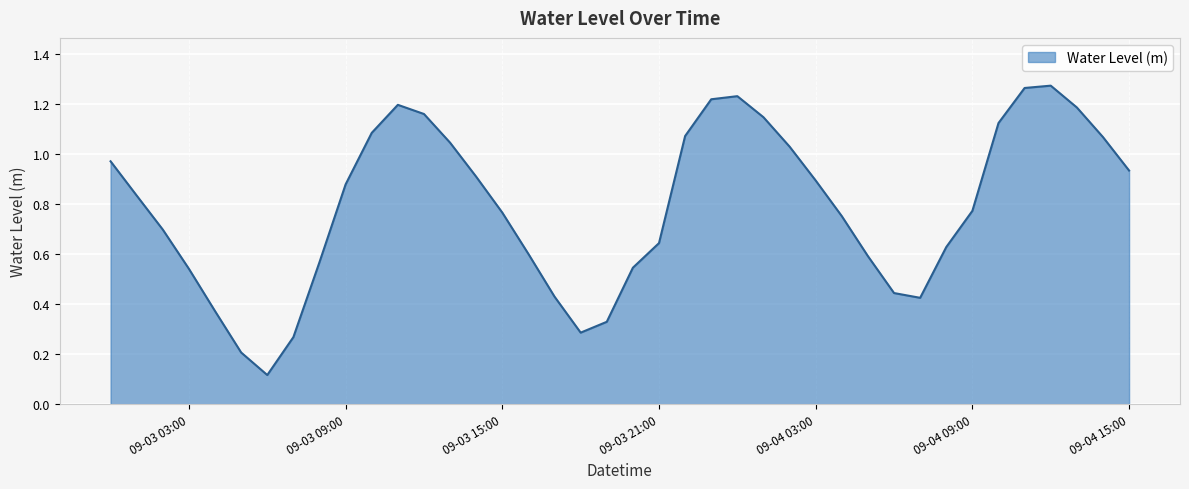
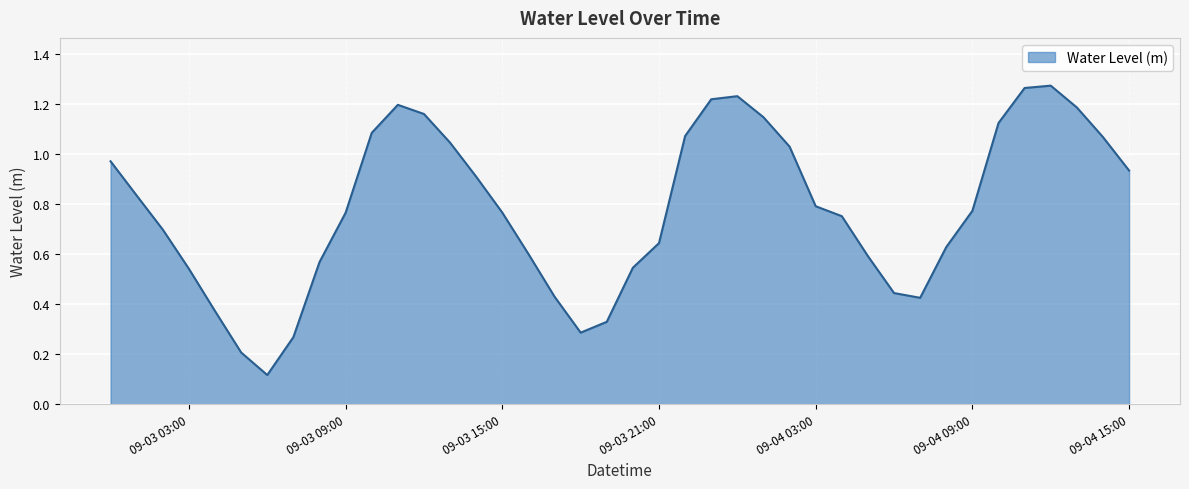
  {
    "09-03 03:00": 0.54,
-   "09-03 09:00": 0.88,
+   "09-03 09:00": 0.77,
    "09-03 15:00": 0.77,
    "09-03 21:00": 0.64,
-   "09-04 03:00": 0.89,
+   "09-04 03:00": 0.79,
    "09-04 09:00": 0.77,
    "09-04 15:00": 0.93
  }
